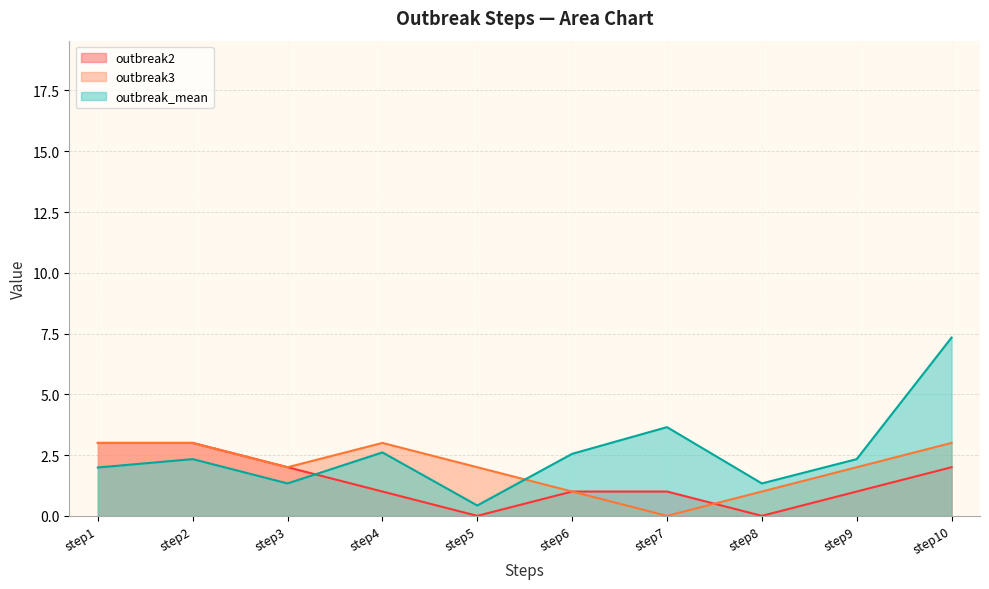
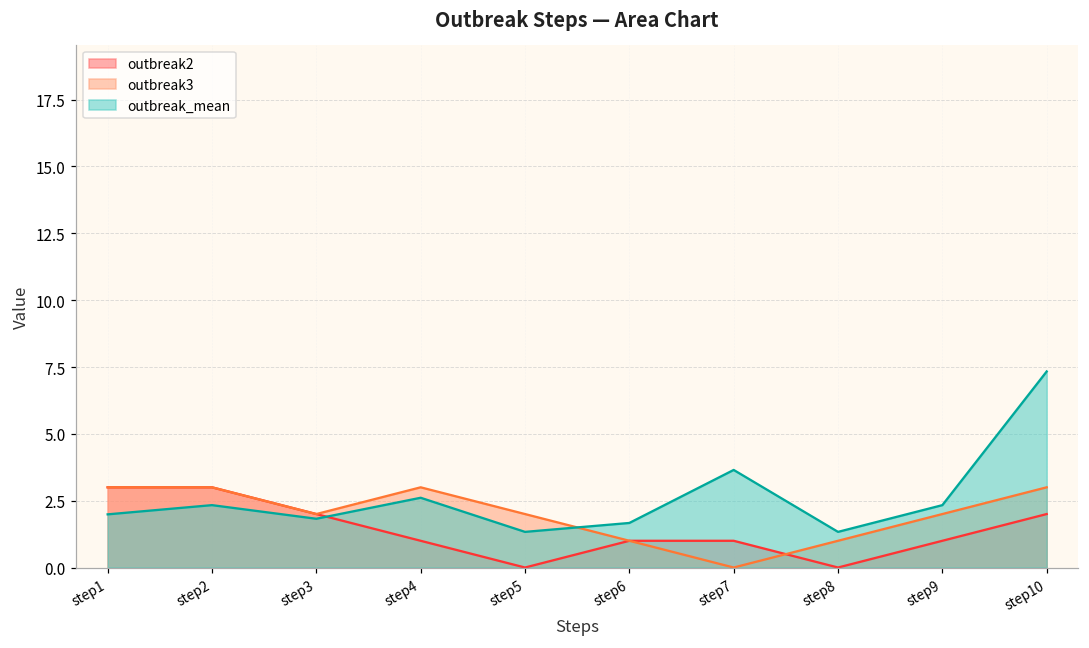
  {
    "outbreak_mean": {
      "step1": 2.0,
      "step2": 2.3,
-     "step3": 1.3,
+     "step3": 1.8,
      "step4": 2.6,
-     "step5": 0.4,
-     "step6": 2.6,
+     "step5": 1.3,
+     "step6": 1.7,
      "step7": 3.6,
      "step8": 1.3,
      "step9": 2.3,
      "step10": 7.3
    }
  }
